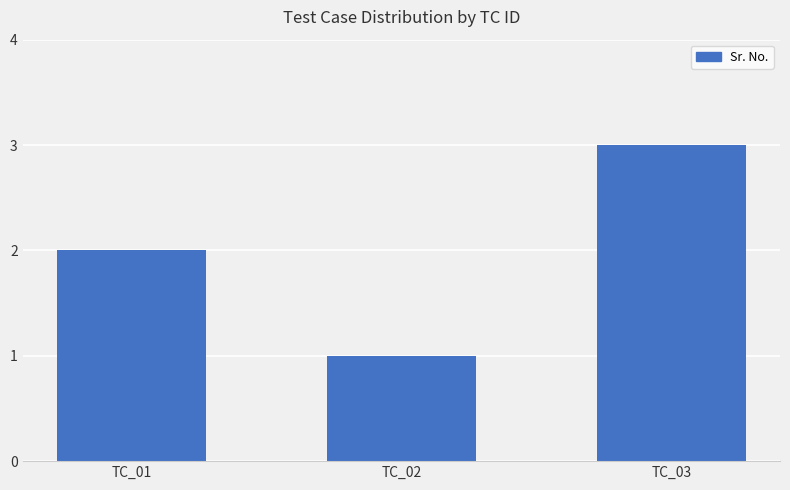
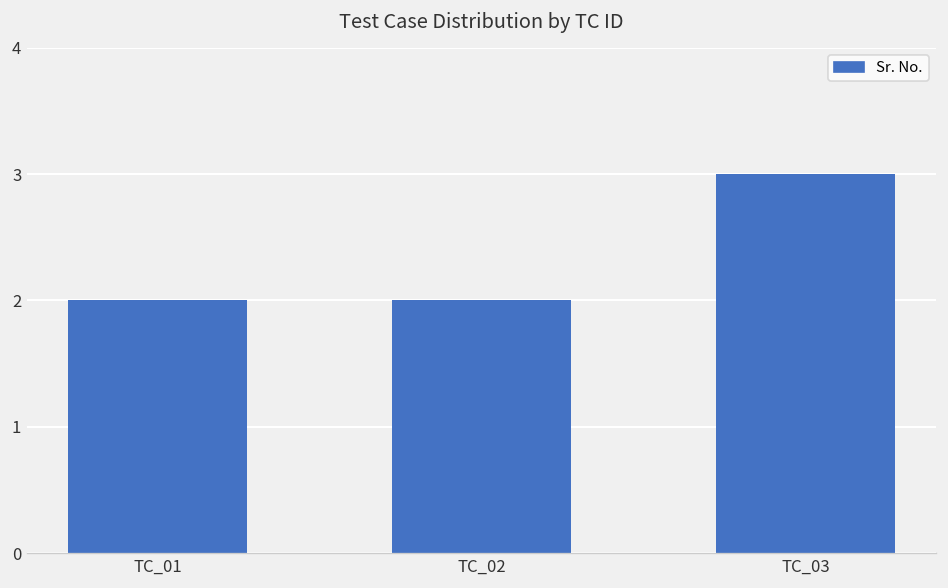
  {
    "TC_01": 2,
-   "TC_02": 1,
+   "TC_02": 2,
    "TC_03": 3
  }
